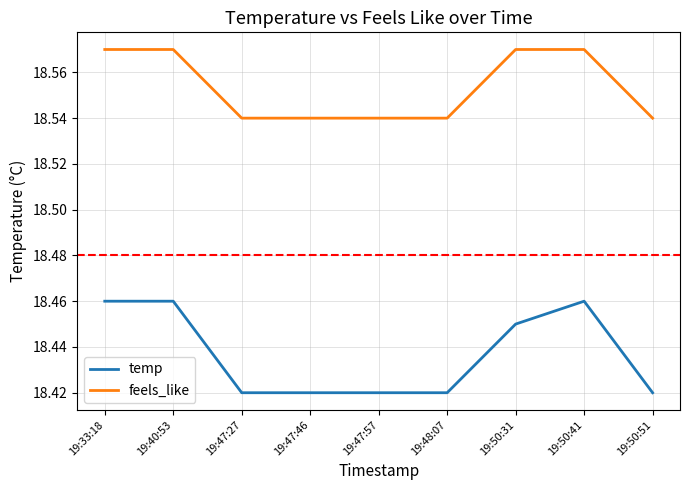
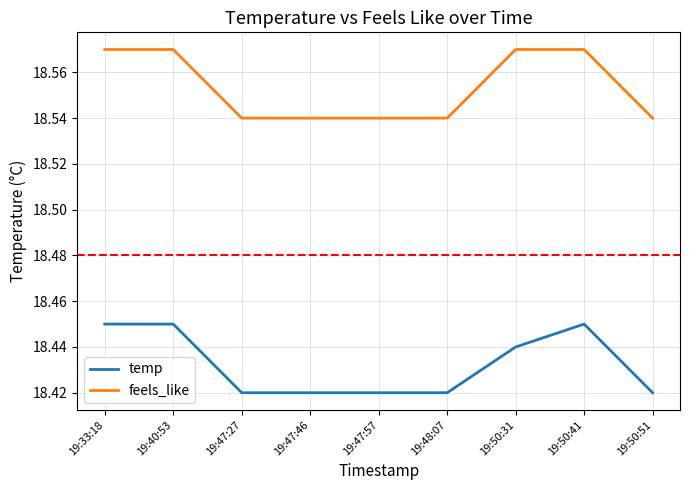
  {
    "temp": {
-     "19:33:18": 18.46,
-     "19:40:53": 18.46,
+     "19:33:18": 18.45,
+     "19:40:53": 18.45,
      "19:47:27": 18.42,
      "19:47:46": 18.42,
      "19:47:57": 18.42,
      "19:48:07": 18.42,
-     "19:50:31": 18.45,
-     "19:50:41": 18.46,
+     "19:50:31": 18.44,
+     "19:50:41": 18.45,
      "19:50:51": 18.42
    },
    "feels_like": {
      "19:33:18": 18.57,
      "19:40:53": 18.57,
      "19:47:27": 18.54,
      "19:47:46": 18.54,
      "19:47:57": 18.54,
      "19:48:07": 18.54,
      "19:50:31": 18.57,
      "19:50:41": 18.57,
      "19:50:51": 18.54
    }
  }
